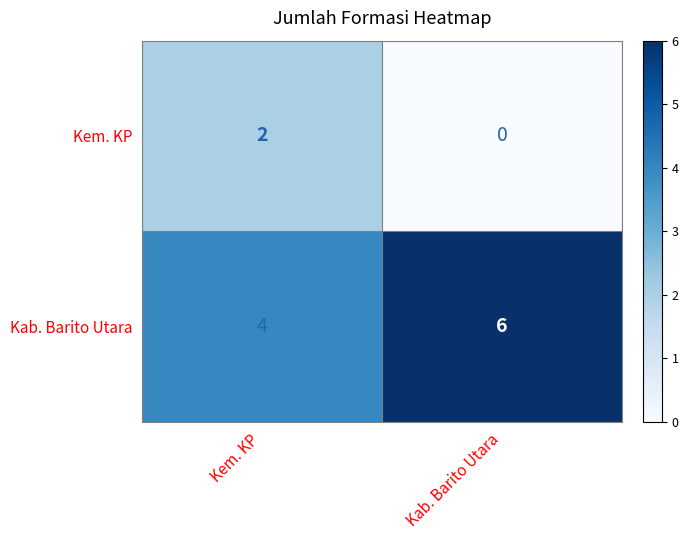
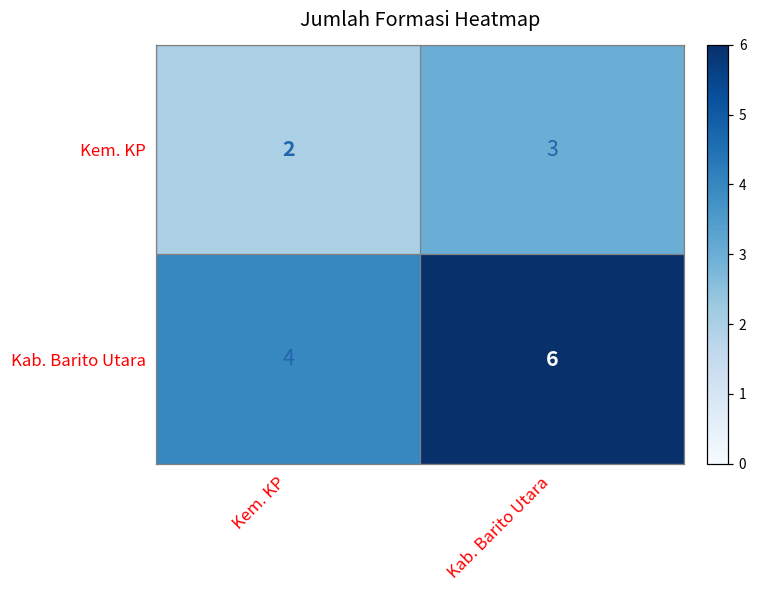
  {
    "Kem. KP": {
      "Kem. KP": 2,
-     "Kab. Barito Utara": 0
+     "Kab. Barito Utara": 3
    },
    "Kab. Barito Utara": {
      "Kab. Barito Utara": 6
    }
  }
